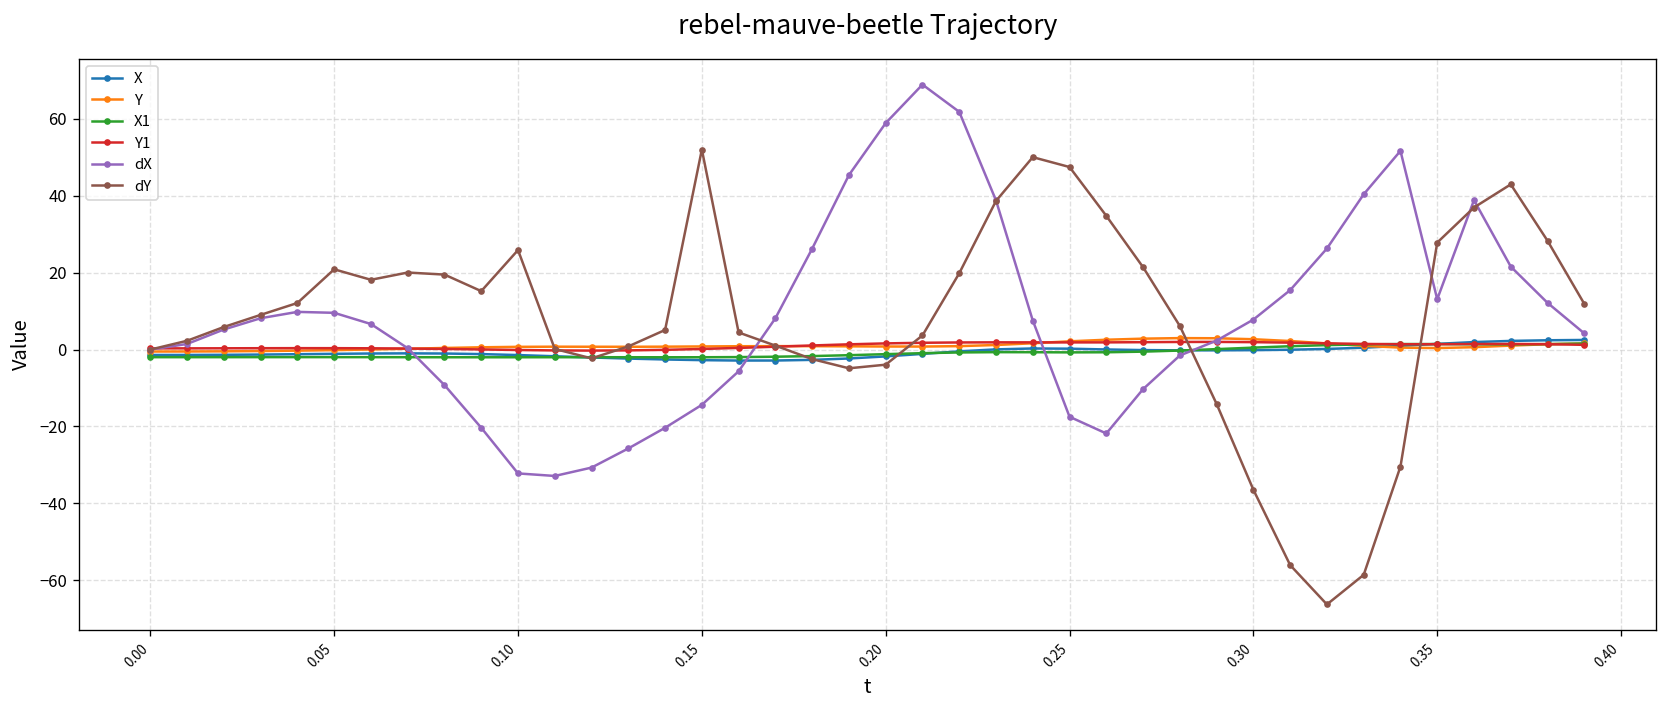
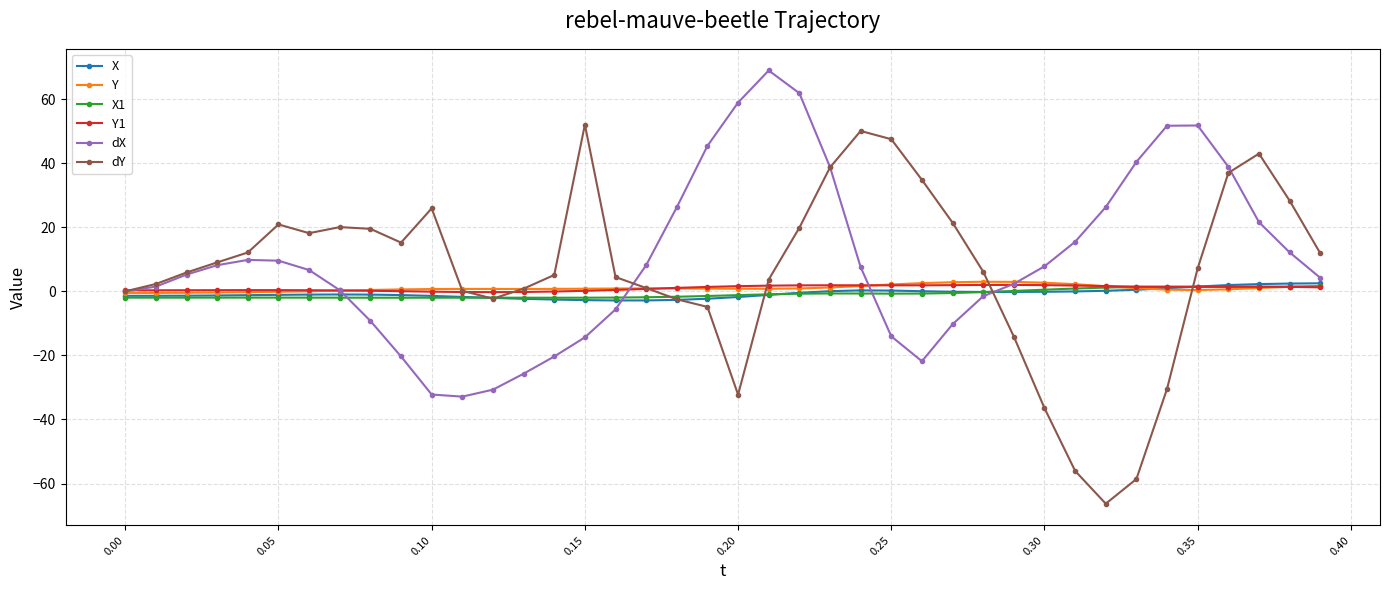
  {
    "X": {
      "0.05": -1,
      "0.25": 0
    },
    "Y": {
      "0.10": 1,
      "0.20": 1,
      "0.35": 0
    },
    "X1": {
      "0.05": -2,
      "0.25": -1
    },
    "Y1": {
      "0.10": 0,
      "0.20": 2
    },
    "dX": {
      "0.05": 10,
      "0.10": -32,
      "0.15": -14,
      "0.20": 59,
-     "0.25": -17,
+     "0.25": -14,
      "0.30": 8,
-     "0.35": 13
+     "0.35": 52
    },
    "dY": {
      "0.05": 21,
      "0.10": 26,
      "0.15": 52,
-     "0.20": -4,
+     "0.20": -32,
      "0.25": 47,
      "0.30": -36,
-     "0.35": 28
+     "0.35": 7
    }
  }
